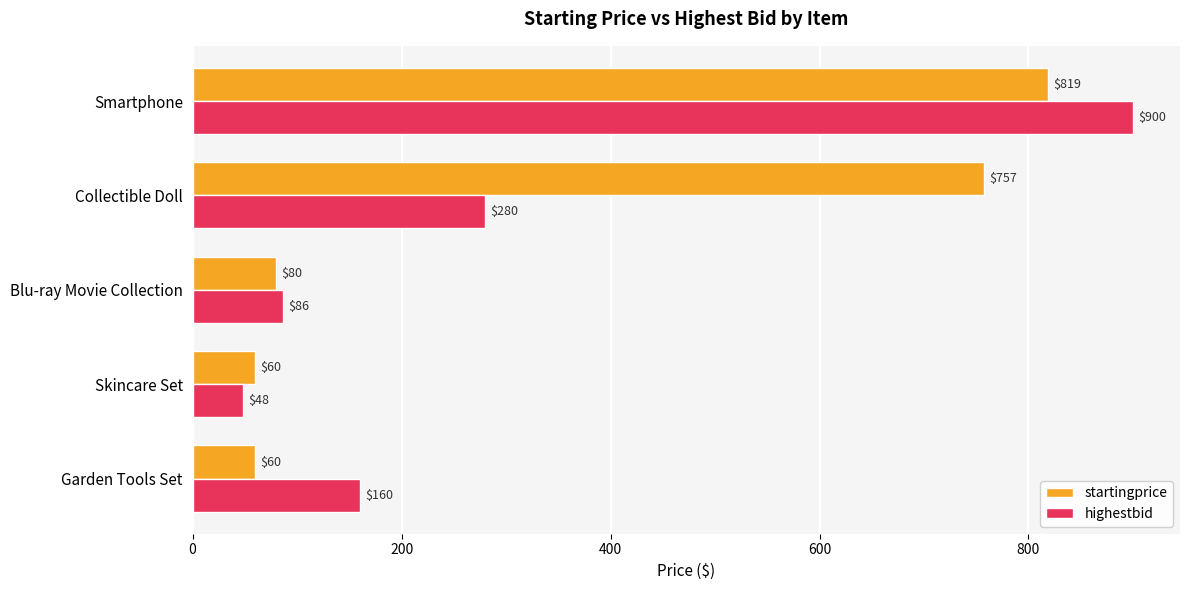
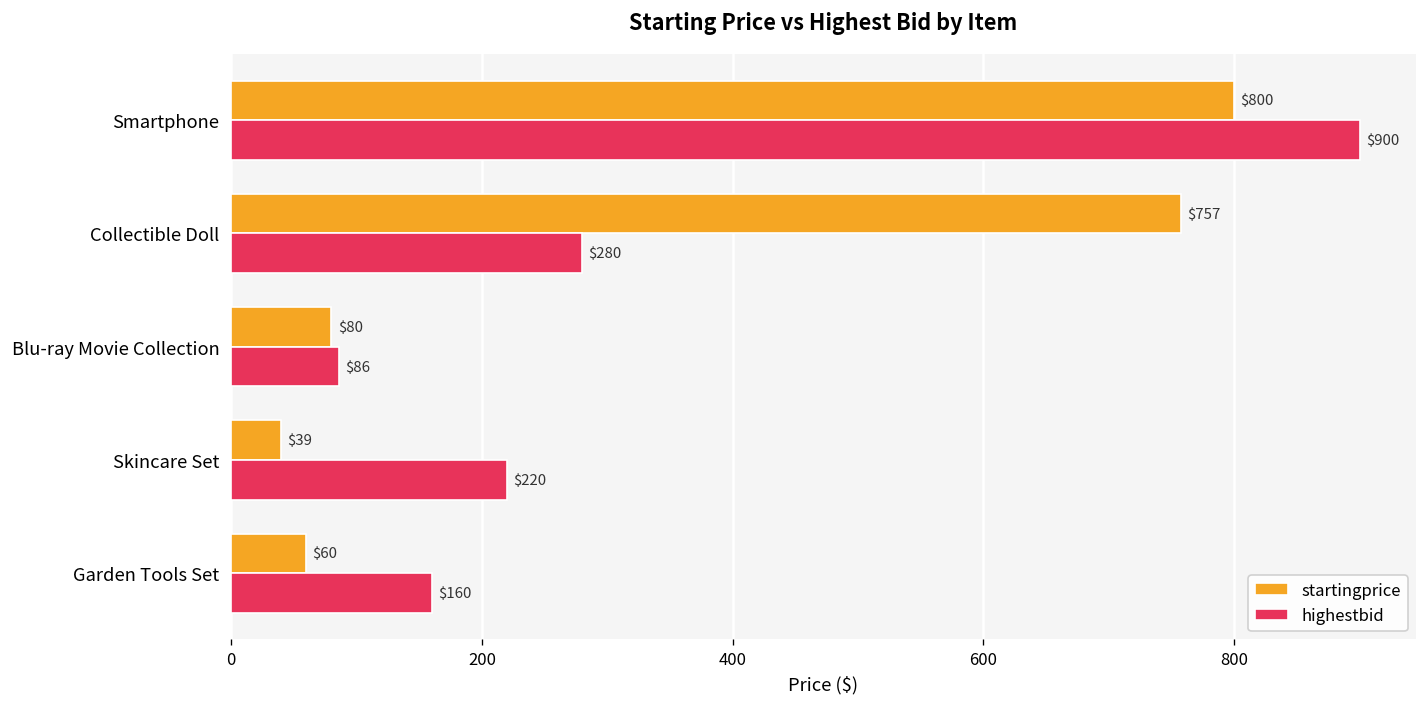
  {
    "startingprice": {
-     "Smartphone": "$819",
+     "Smartphone": "$800",
      "Collectible Doll": "$757",
      "Blu-ray Movie Collection": "$80",
-     "Skincare Set": "$60",
+     "Skincare Set": "$39",
      "Garden Tools Set": "$60"
    },
    "highestbid": {
      "Smartphone": "$900",
      "Collectible Doll": "$280",
      "Blu-ray Movie Collection": "$86",
-     "Skincare Set": "$48",
+     "Skincare Set": "$220",
      "Garden Tools Set": "$160"
    }
  }
